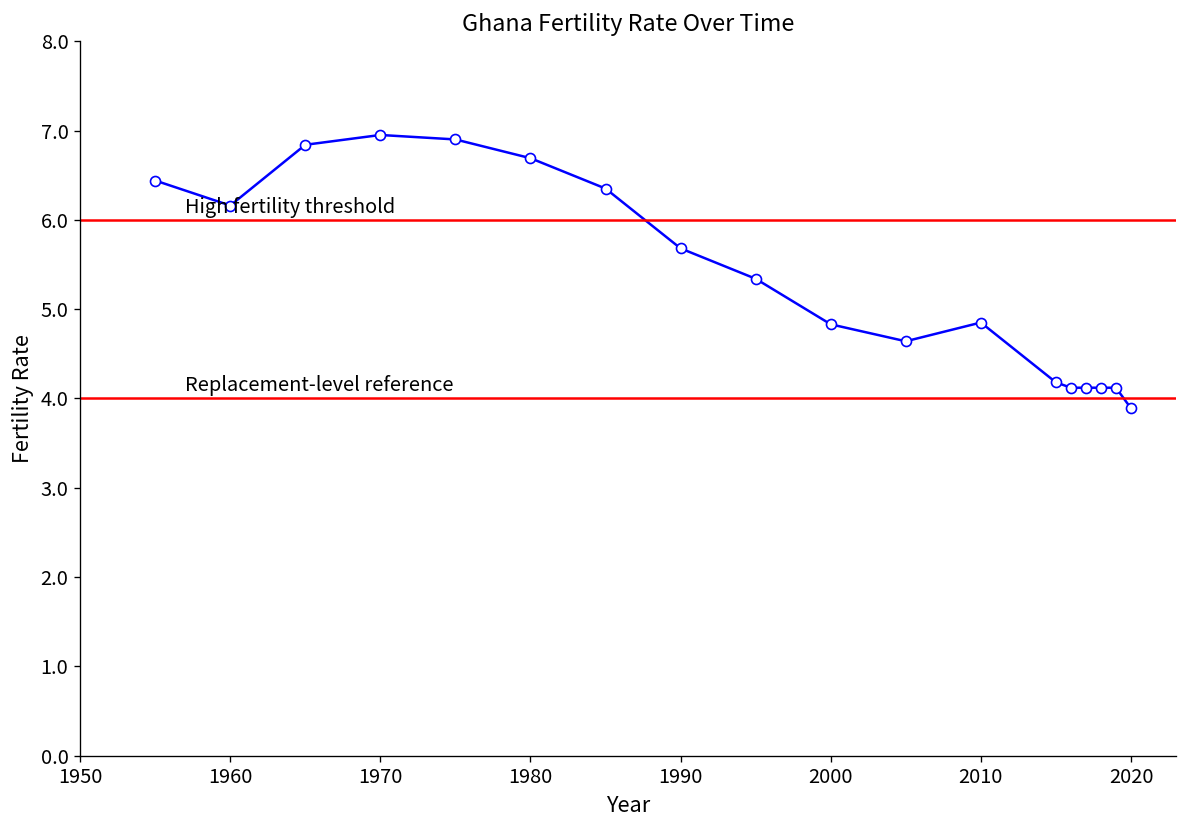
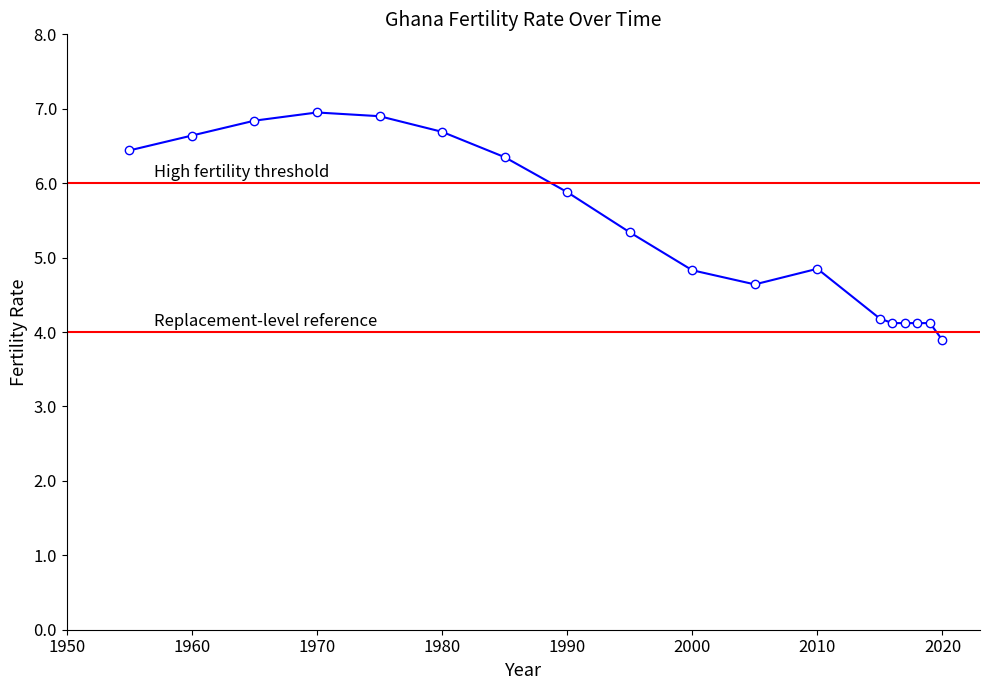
  {
-   "1960": 6.2,
+   "1960": 6.6,
    "1970": 7.0,
    "1980": 6.7,
-   "1990": 5.7,
+   "1990": 5.9,
    "2000": 4.8,
    "2010": 4.9,
    "2020": 3.9
  }
